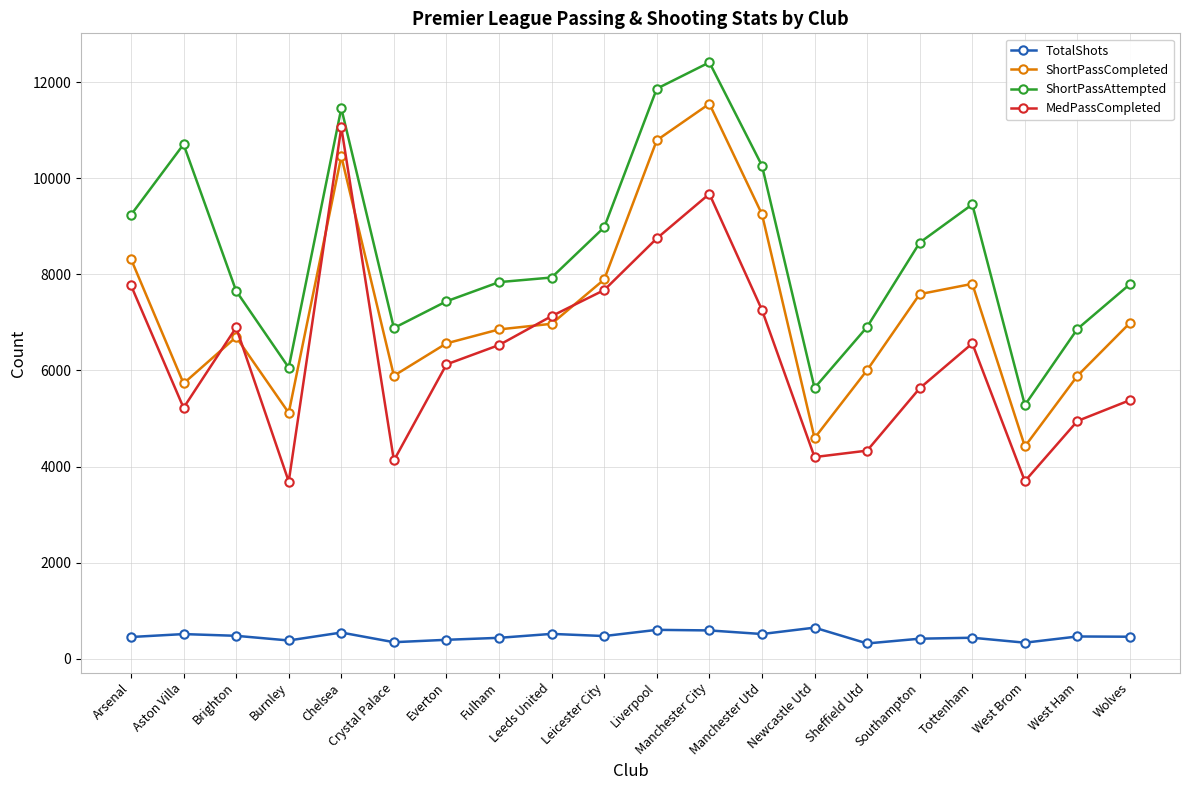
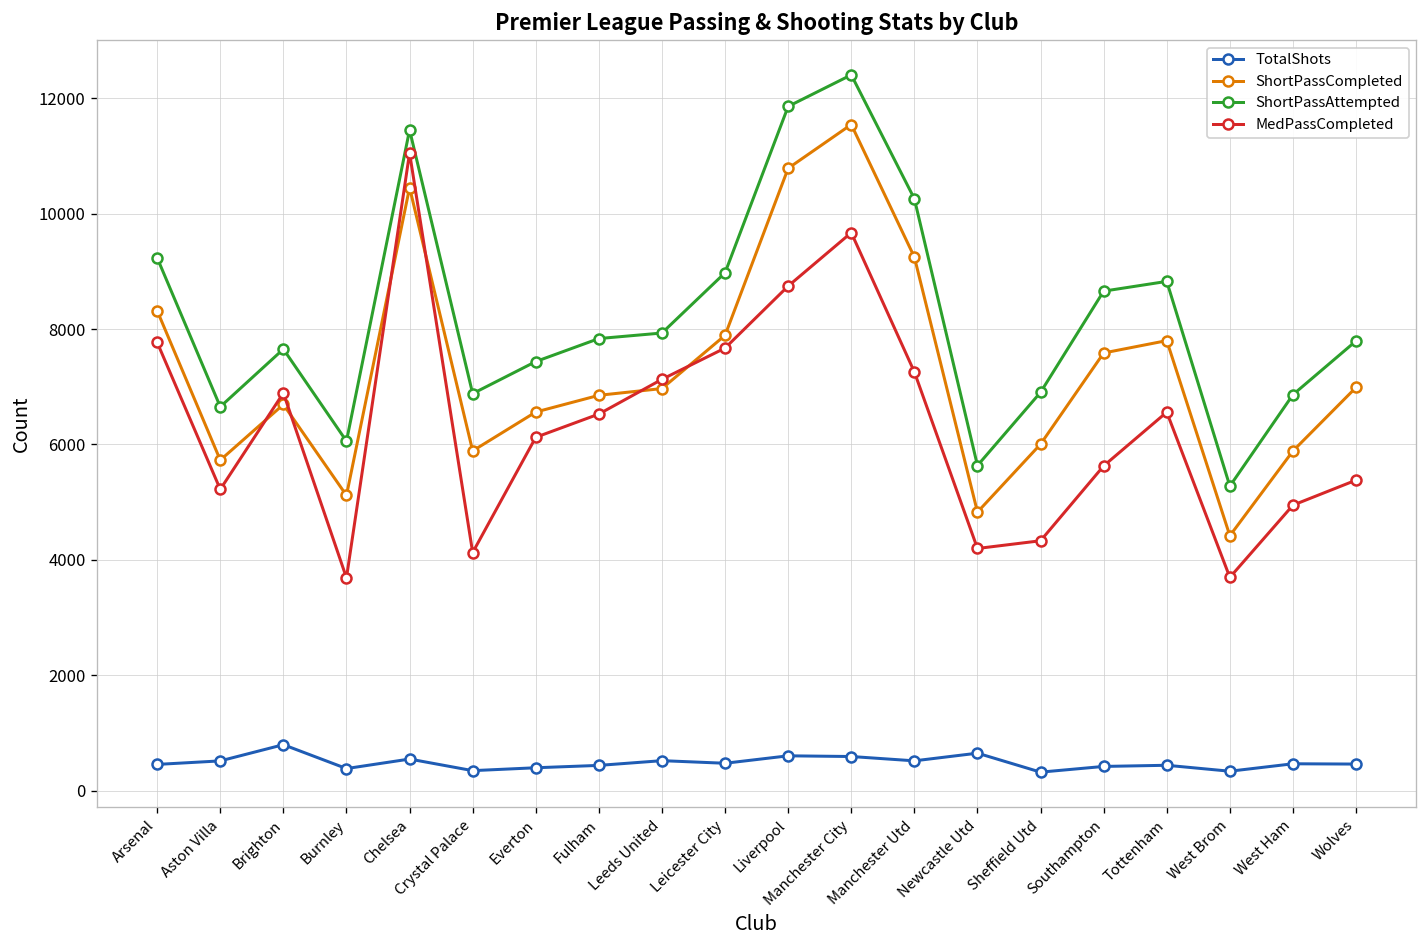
  {
    "TotalShots": {
      "Arsenal": 500,
      "Aston Villa": 500,
-     "Brighton": 500,
+     "Brighton": 800,
      "Burnley": 400,
      "Chelsea": 500,
      "Crystal Palace": 300,
      "Everton": 400,
      "Fulham": 400,
      "Leeds United": 500,
      "Leicester City": 500,
      "Liverpool": 600,
      "Manchester City": 600,
      "Manchester Utd": 500,
      "Newcastle Utd": 600,
      "Sheffield Utd": 300,
      "Southampton": 400,
      "Tottenham": 400,
      "West Brom": 300,
      "West Ham": 500,
      "Wolves": 500
    },
    "ShortPassCompleted": {
      "Arsenal": 8300,
      "Aston Villa": 5700,
      "Brighton": 6700,
      "Burnley": 5100,
      "Chelsea": 10500,
      "Crystal Palace": 5900,
      "Everton": 6600,
      "Fulham": 6900,
      "Leeds United": 7000,
      "Leicester City": 7900,
      "Liverpool": 10800,
      "Manchester City": 11500,
      "Manchester Utd": 9300,
-     "Newcastle Utd": 4600,
+     "Newcastle Utd": 4800,
      "Sheffield Utd": 6000,
      "Southampton": 7600,
      "Tottenham": 7800,
      "West Brom": 4400,
      "West Ham": 5900,
      "Wolves": 7000
    },
    "ShortPassAttempted": {
      "Arsenal": 9200,
-     "Aston Villa": 10700,
+     "Aston Villa": 6700,
      "Brighton": 7700,
      "Burnley": 6100,
      "Chelsea": 11500,
      "Crystal Palace": 6900,
      "Everton": 7400,
      "Fulham": 7800,
      "Leeds United": 7900,
      "Leicester City": 9000,
      "Liverpool": 11900,
      "Manchester City": 12400,
      "Manchester Utd": 10300,
      "Newcastle Utd": 5600,
      "Sheffield Utd": 6900,
      "Southampton": 8700,
-     "Tottenham": 9500,
+     "Tottenham": 8800,
      "West Brom": 5300,
      "West Ham": 6900,
      "Wolves": 7800
    },
    "MedPassCompleted": {
      "Arsenal": 7800,
      "Aston Villa": 5200,
      "Brighton": 6900,
      "Burnley": 3700,
      "Chelsea": 11100,
      "Crystal Palace": 4100,
      "Everton": 6100,
      "Fulham": 6500,
      "Leeds United": 7100,
      "Leicester City": 7700,
      "Liverpool": 8700,
      "Manchester City": 9700,
      "Manchester Utd": 7300,
      "Newcastle Utd": 4200,
      "Sheffield Utd": 4300,
      "Southampton": 5600,
      "Tottenham": 6600,
      "West Brom": 3700,
      "West Ham": 4900,
      "Wolves": 5400
    }
  }
